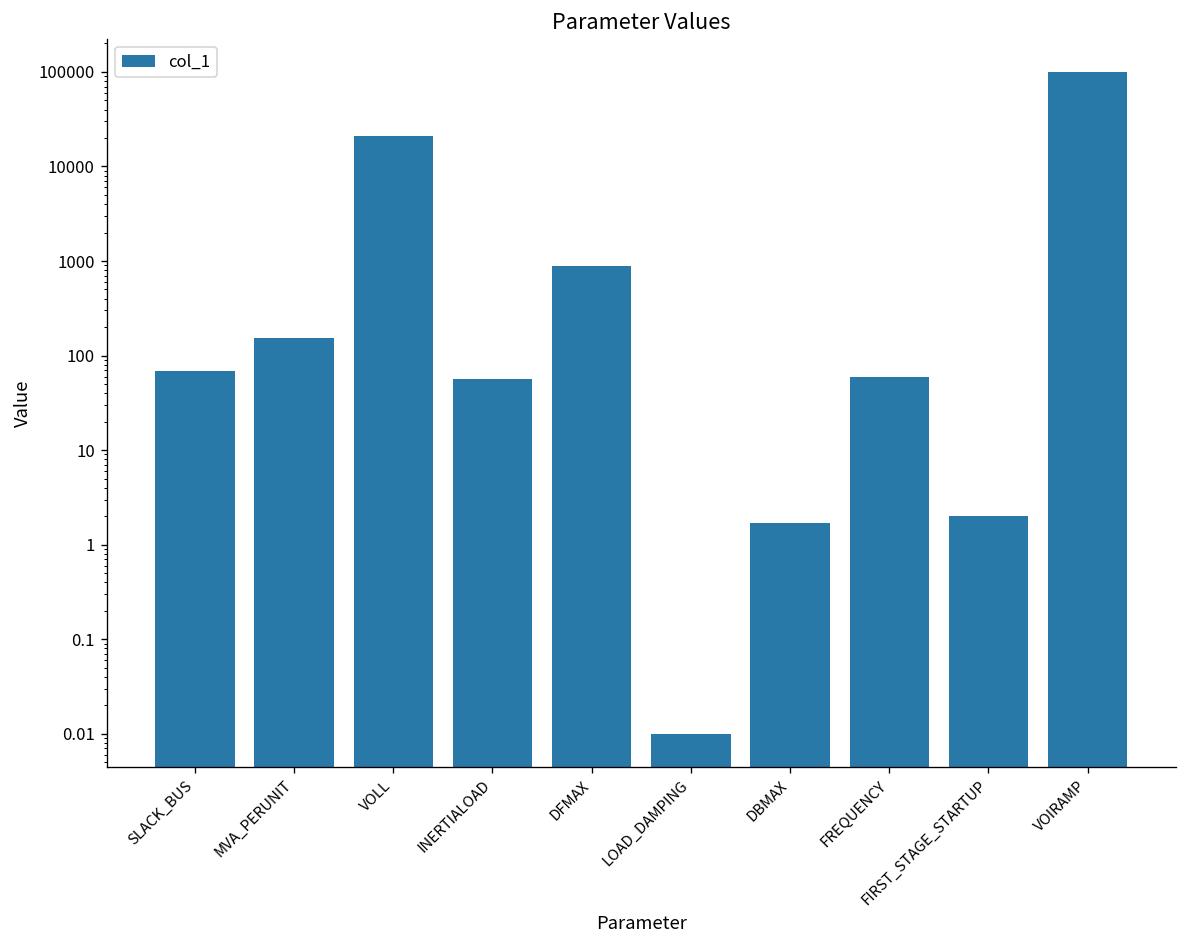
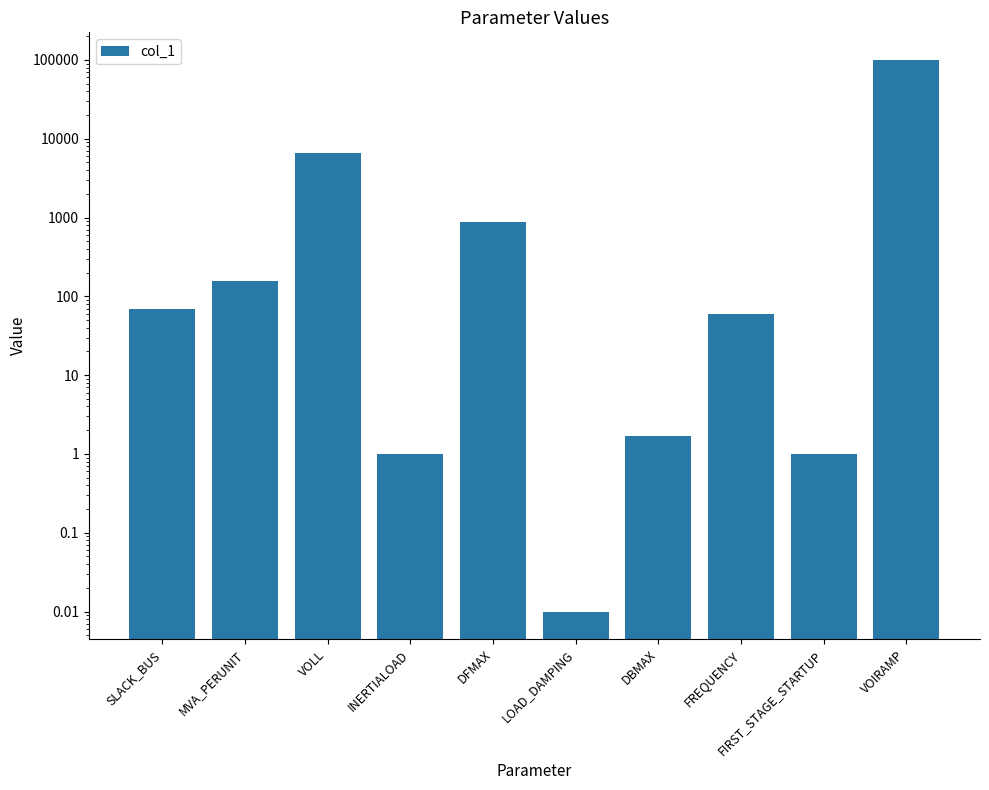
  {
    "SLACK_BUS": 70,
    "MVA_PERUNIT": 160,
-   "VOLL": 21000,
-   "INERTIALOAD": 60,
+   "VOLL": 7000,
+   "INERTIALOAD": 1,
    "DFMAX": 900,
    "LOAD_DAMPING": 0.010,
    "DBMAX": 1.7,
    "FREQUENCY": 60,
-   "FIRST_STAGE_STARTUP": 2,
+   "FIRST_STAGE_STARTUP": 1,
    "VOIRAMP": 100000
  }
